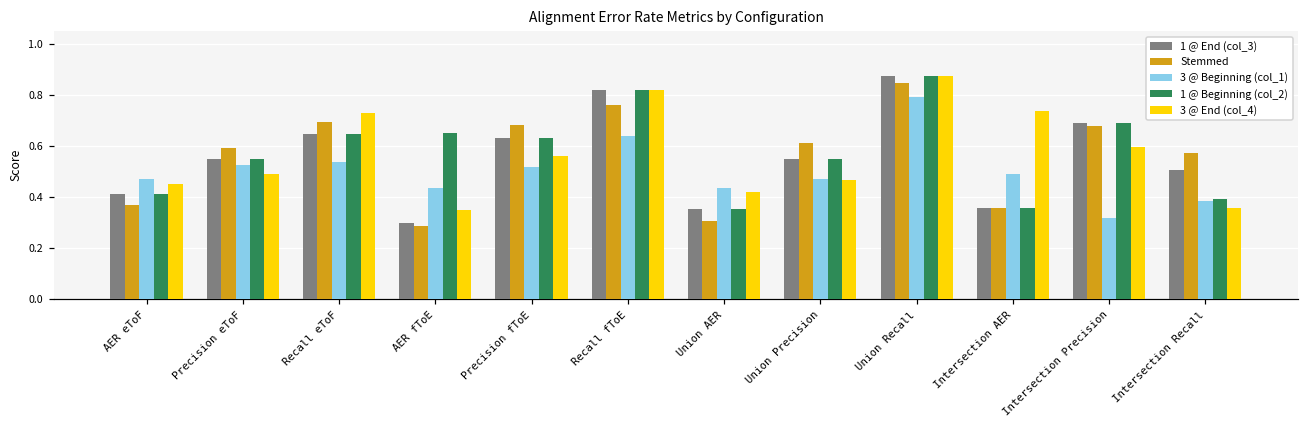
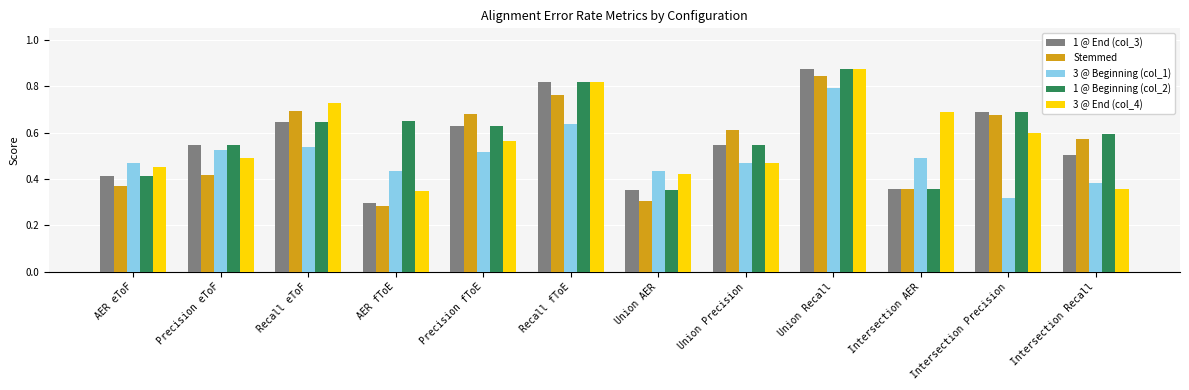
  {
    "1 @ End (col_3)": {
      "AER eToF": 0.41,
      "Precision eToF": 0.55,
      "Recall eToF": 0.65,
      "AER fToE": 0.30,
      "Precision fToE": 0.63,
      "Recall fToE": 0.82,
      "Union AER": 0.35,
      "Union Precision": 0.55,
      "Union Recall": 0.87,
      "Intersection AER": 0.36,
      "Intersection Precision": 0.69,
      "Intersection Recall": 0.50
    },
    "Stemmed": {
      "AER eToF": 0.37,
-     "Precision eToF": 0.59,
+     "Precision eToF": 0.42,
      "Recall eToF": 0.69,
      "AER fToE": 0.29,
      "Precision fToE": 0.68,
      "Recall fToE": 0.76,
      "Union AER": 0.31,
      "Union Precision": 0.61,
      "Union Recall": 0.85,
      "Intersection AER": 0.36,
      "Intersection Precision": 0.68,
      "Intersection Recall": 0.57
    },
    "3 @ Beginning (col_1)": {
      "AER eToF": 0.47,
      "Precision eToF": 0.52,
      "Recall eToF": 0.54,
      "AER fToE": 0.44,
      "Precision fToE": 0.52,
      "Recall fToE": 0.64,
      "Union AER": 0.43,
      "Union Precision": 0.47,
      "Union Recall": 0.79,
      "Intersection AER": 0.49,
      "Intersection Precision": 0.32,
      "Intersection Recall": 0.38
    },
    "1 @ Beginning (col_2)": {
      "AER eToF": 0.41,
      "Precision eToF": 0.55,
      "Recall eToF": 0.65,
      "AER fToE": 0.65,
      "Precision fToE": 0.63,
      "Recall fToE": 0.82,
      "Union AER": 0.35,
      "Union Precision": 0.55,
      "Union Recall": 0.87,
      "Intersection AER": 0.36,
      "Intersection Precision": 0.69,
-     "Intersection Recall": 0.39
+     "Intersection Recall": 0.59
    },
    "3 @ End (col_4)": {
      "AER eToF": 0.45,
      "Precision eToF": 0.49,
      "Recall eToF": 0.73,
      "AER fToE": 0.35,
      "Precision fToE": 0.56,
      "Recall fToE": 0.82,
      "Union AER": 0.42,
      "Union Precision": 0.47,
      "Union Recall": 0.87,
-     "Intersection AER": 0.74,
+     "Intersection AER": 0.69,
      "Intersection Precision": 0.60,
      "Intersection Recall": 0.36
    }
  }
